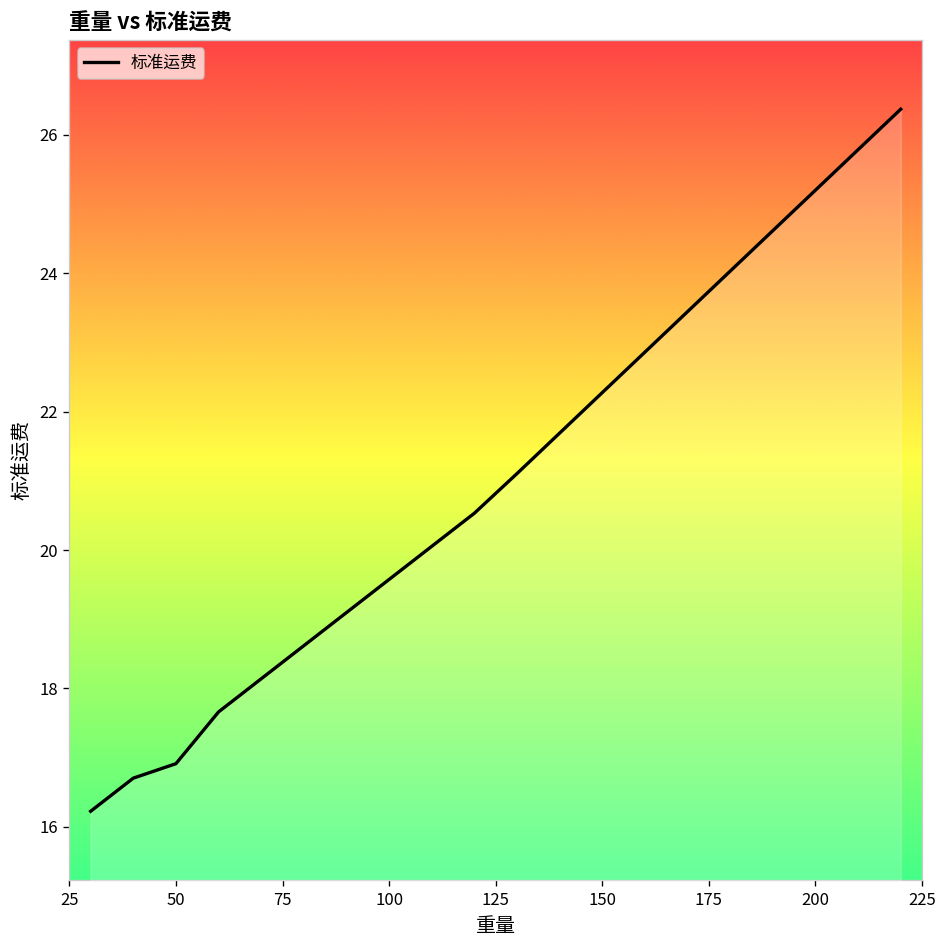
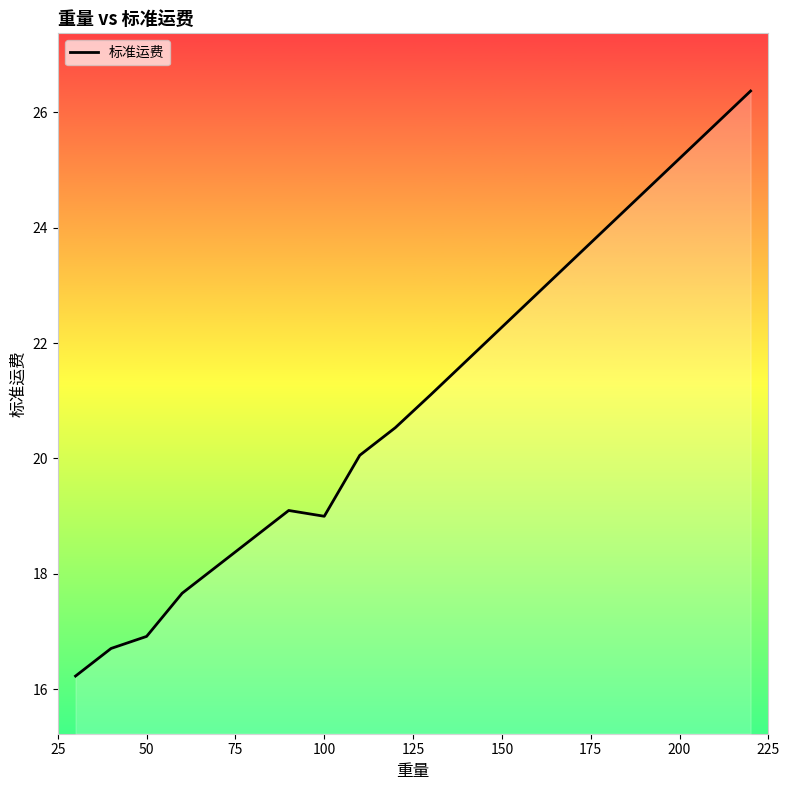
  {
    "50": 16.9,
-   "100": 19.6,
+   "100": 19.0,
    "150": 22.3,
    "200": 25.2
  }
